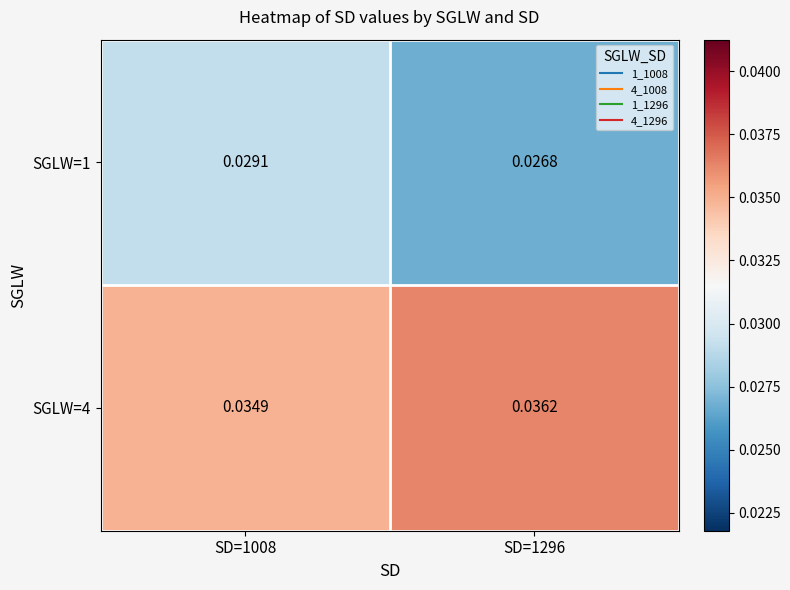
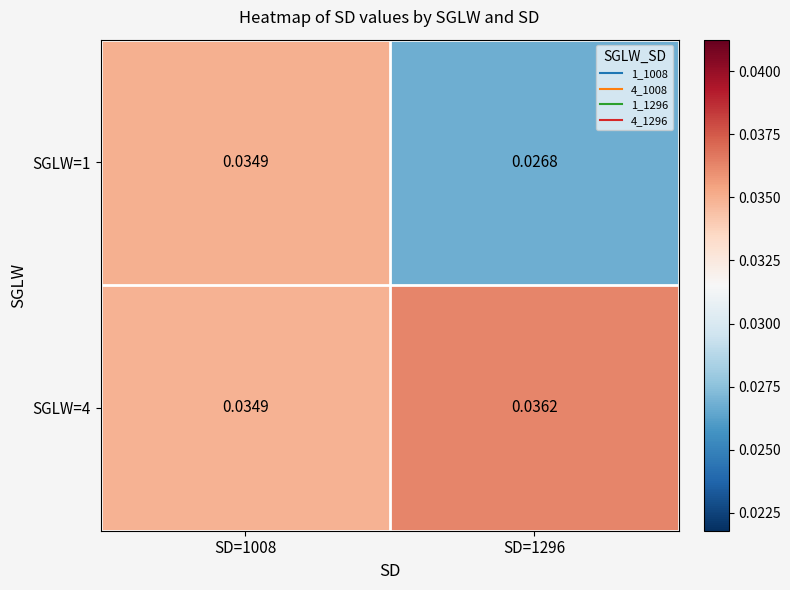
  {
    "SGLW=1": {
-     "SD=1008": 0.0291,
+     "SD=1008": 0.0349,
      "SD=1296": 0.0268
    },
    "SGLW=4": {
      "SD=1008": 0.0349,
      "SD=1296": 0.0362
    }
  }
